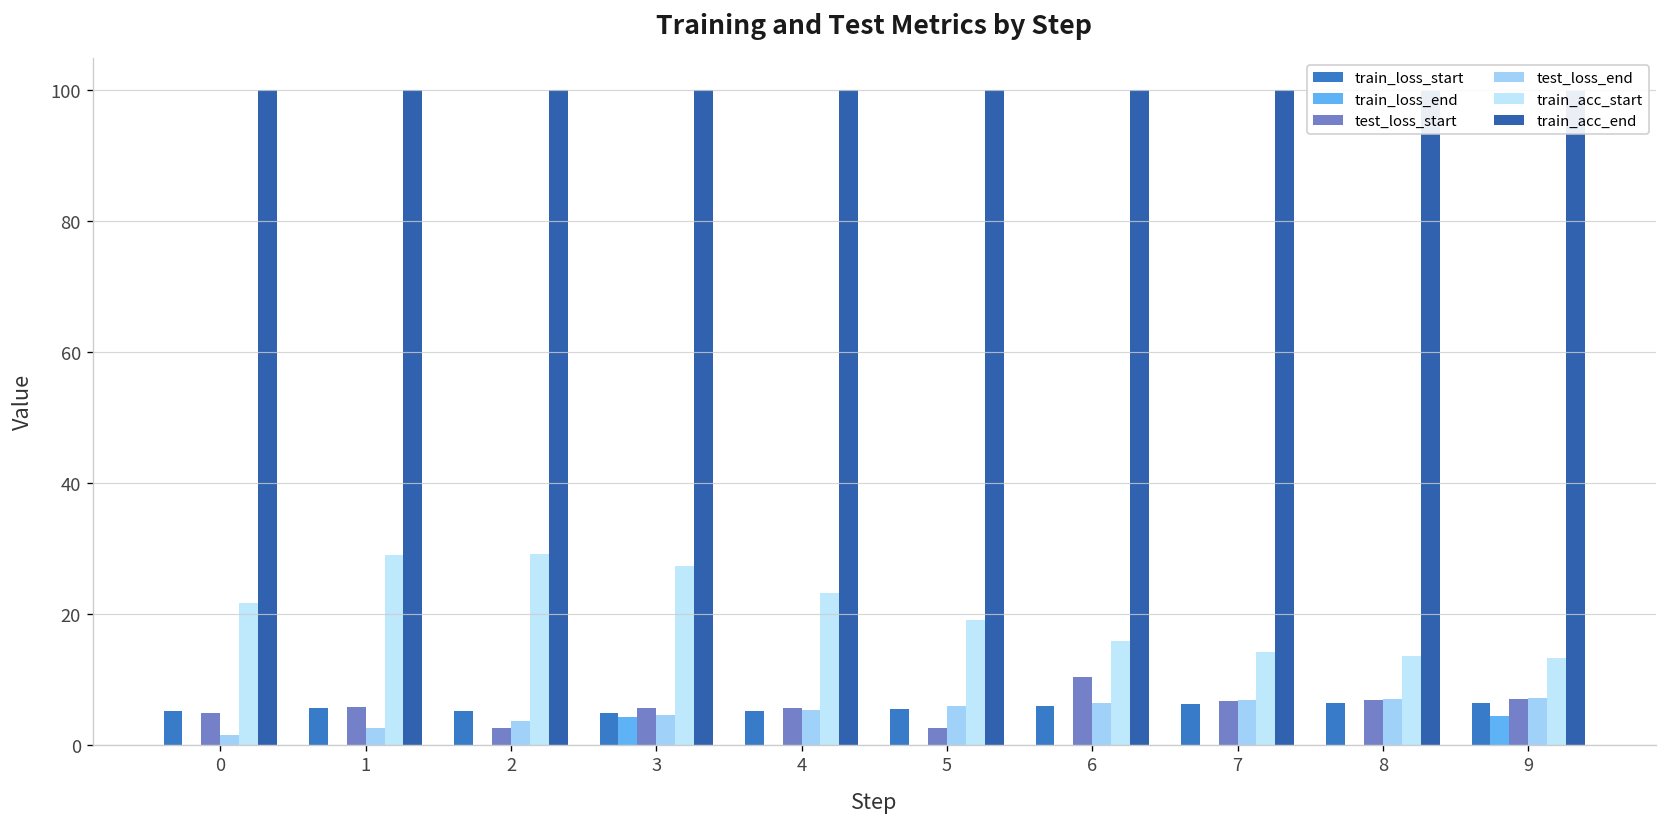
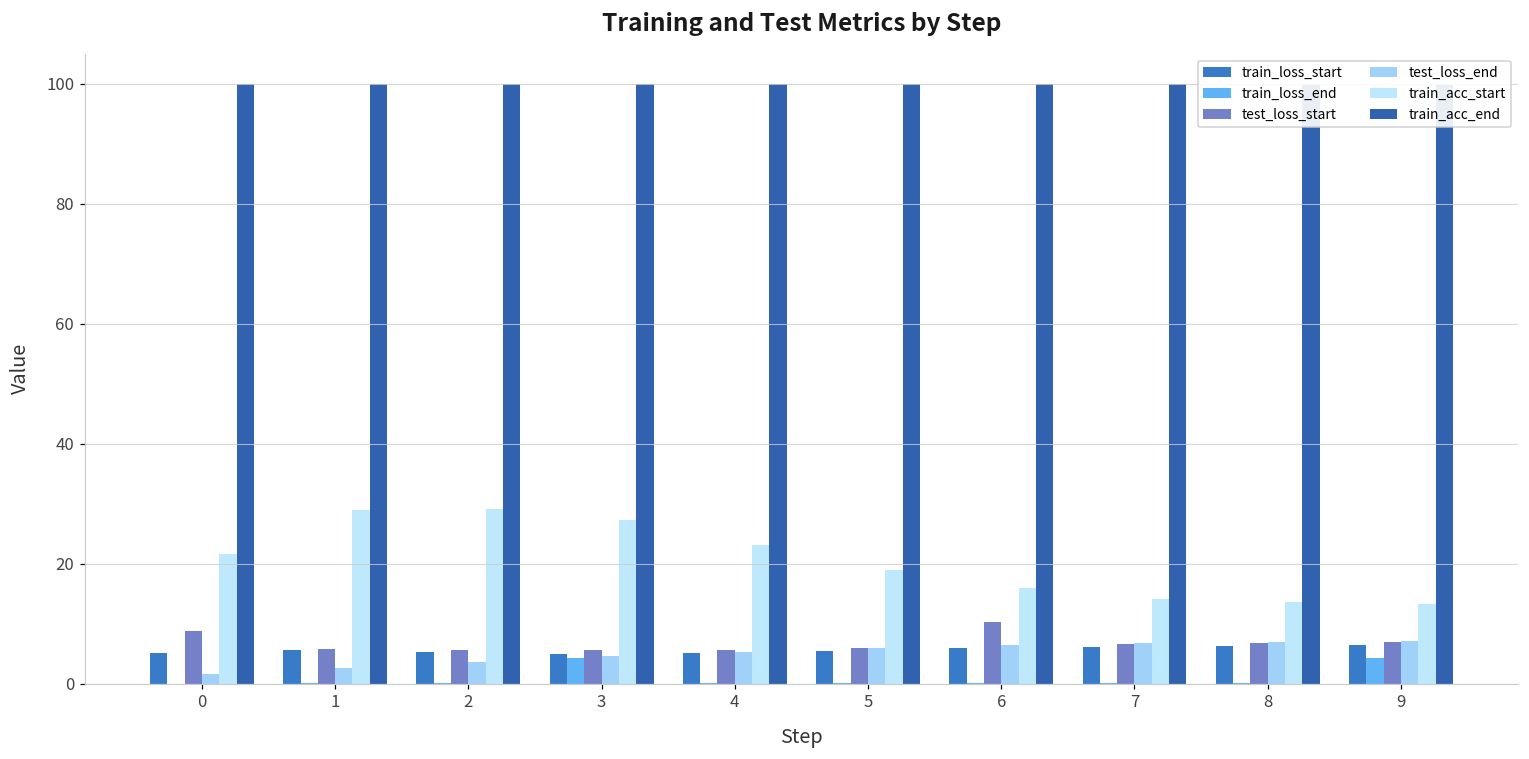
  {
    "train_loss_end": {
      "3": 4,
      "9": 4
    },
    "test_loss_start": {
-     "0": 5,
+     "0": 9,
      "1": 6,
-     "2": 3,
+     "2": 6,
      "3": 6,
      "4": 6,
-     "5": 3,
+     "5": 6,
      "6": 10,
      "7": 7,
      "8": 7,
      "9": 7
    }
  }
